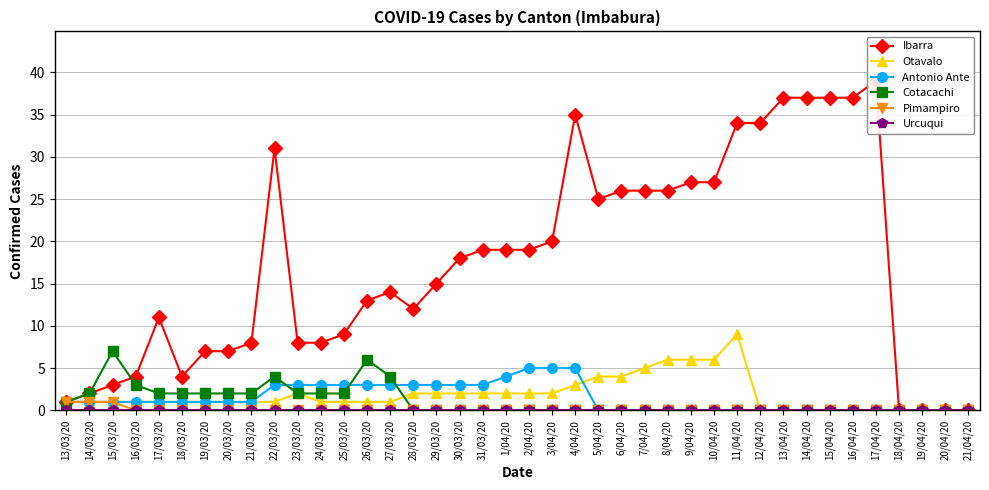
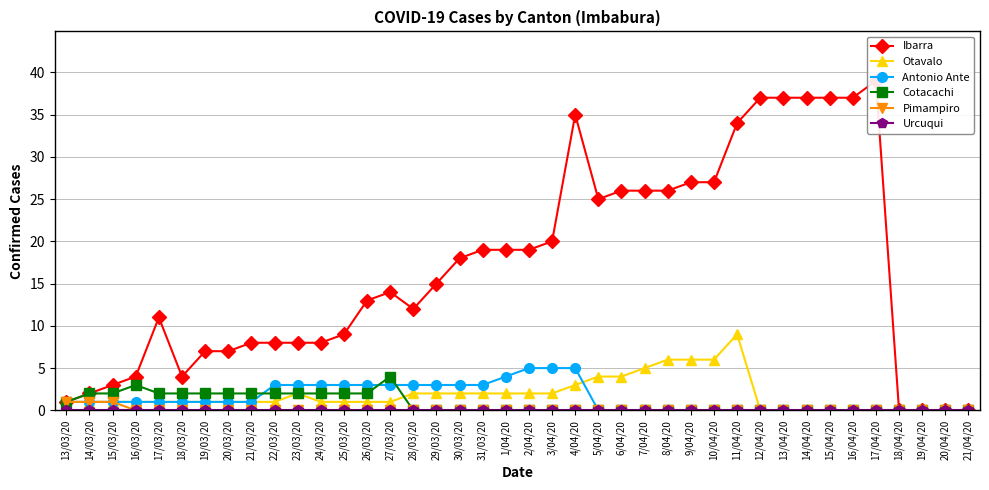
  {
    "Ibarra": {
      "15/03/20": 3,
      "16/03/20": 4,
      "17/03/20": 11,
      "18/03/20": 4,
      "19/03/20": 7,
      "20/03/20": 7,
      "21/03/20": 8,
-     "22/03/20": 31,
+     "22/03/20": 8,
      "23/03/20": 8,
      "24/03/20": 8,
      "25/03/20": 9,
      "26/03/20": 13,
      "27/03/20": 14,
      "28/03/20": 12,
      "29/03/20": 15,
      "30/03/20": 18,
      "31/03/20": 19,
      "1/04/20": 19,
      "2/04/20": 19,
      "3/04/20": 20,
      "4/04/20": 35,
      "5/04/20": 25,
      "6/04/20": 26,
      "7/04/20": 26,
      "8/04/20": 26,
      "9/04/20": 27,
      "10/04/20": 27,
      "11/04/20": 34,
-     "12/04/20": 34,
+     "12/04/20": 37,
      "13/04/20": 37,
      "14/04/20": 37,
      "15/04/20": 37,
      "16/04/20": 37
    },
    "Otavalo": {
      "22/03/20": 1,
      "24/03/20": 1,
      "25/03/20": 1,
      "26/03/20": 1,
      "27/03/20": 1,
      "28/03/20": 2,
      "29/03/20": 2,
      "30/03/20": 2,
      "31/03/20": 2,
      "1/04/20": 2,
      "2/04/20": 2,
      "3/04/20": 2,
      "4/04/20": 3,
      "5/04/20": 4,
      "6/04/20": 4,
      "7/04/20": 5,
      "8/04/20": 6,
      "9/04/20": 6,
      "10/04/20": 6,
      "11/04/20": 9
    },
    "Antonio Ante": {
      "22/03/20": 3,
      "23/03/20": 3,
      "24/03/20": 3,
      "25/03/20": 3,
      "26/03/20": 3,
      "27/03/20": 3,
      "28/03/20": 3,
      "29/03/20": 3,
      "30/03/20": 3,
      "31/03/20": 3,
      "1/04/20": 4,
      "2/04/20": 5,
      "3/04/20": 5,
      "4/04/20": 5
    },
    "Cotacachi": {
-     "15/03/20": 7,
+     "15/03/20": 2,
      "16/03/20": 3,
      "17/03/20": 2,
      "18/03/20": 2,
      "19/03/20": 2,
      "20/03/20": 2,
      "21/03/20": 2,
-     "22/03/20": 4,
+     "22/03/20": 2,
      "24/03/20": 2,
      "25/03/20": 2,
-     "26/03/20": 6,
+     "26/03/20": 2,
      "27/03/20": 4
    },
    "Urcuqui": {
      "13/03/20": 0,
      "14/03/20": 0,
      "15/03/20": 0
    }
  }
